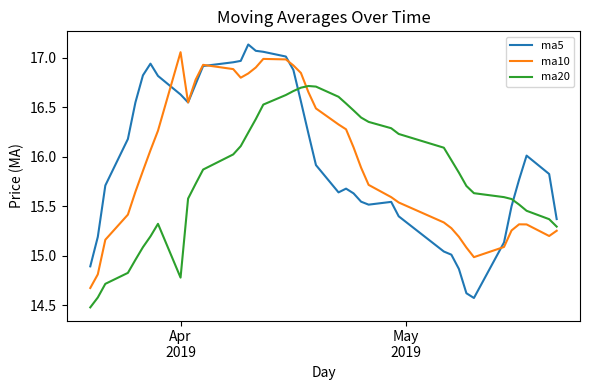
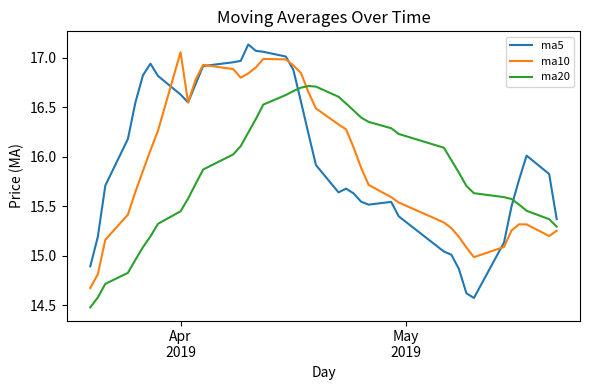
  {
    "ma5": {
      "Apr 2019": 16.6
    },
    "ma10": {
      "Apr 2019": 17.1
    },
    "ma20": {
-     "Apr 2019": 14.8
+     "Apr 2019": 15.4
    }
  }
